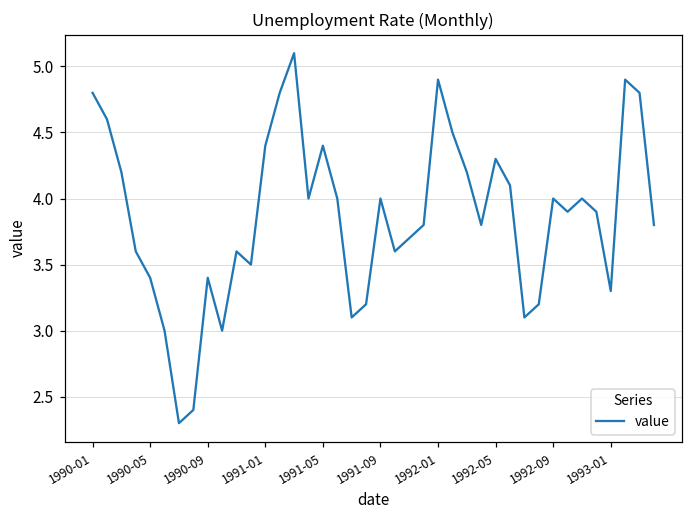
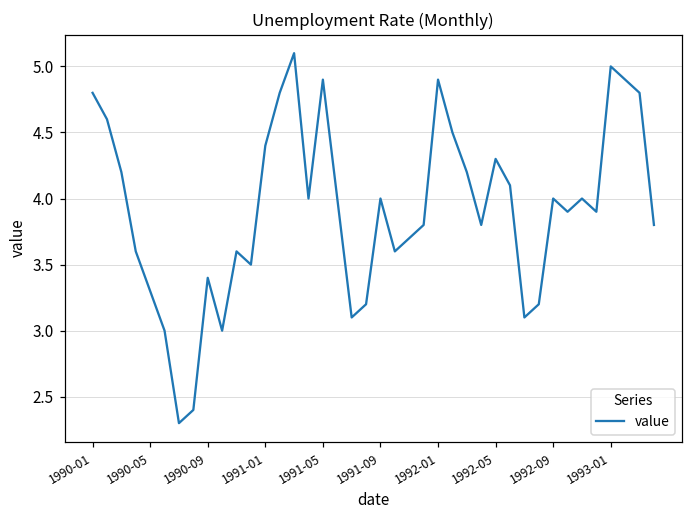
  {
    "1990-01": 4.8,
-   "1990-05": 3.4,
+   "1990-05": 3.3,
    "1990-09": 3.4,
    "1991-01": 4.4,
-   "1991-05": 4.4,
+   "1991-05": 4.9,
    "1991-09": 4.0,
    "1992-01": 4.9,
    "1992-05": 4.3,
    "1992-09": 4.0,
-   "1993-01": 3.3
+   "1993-01": 5.0
  }
